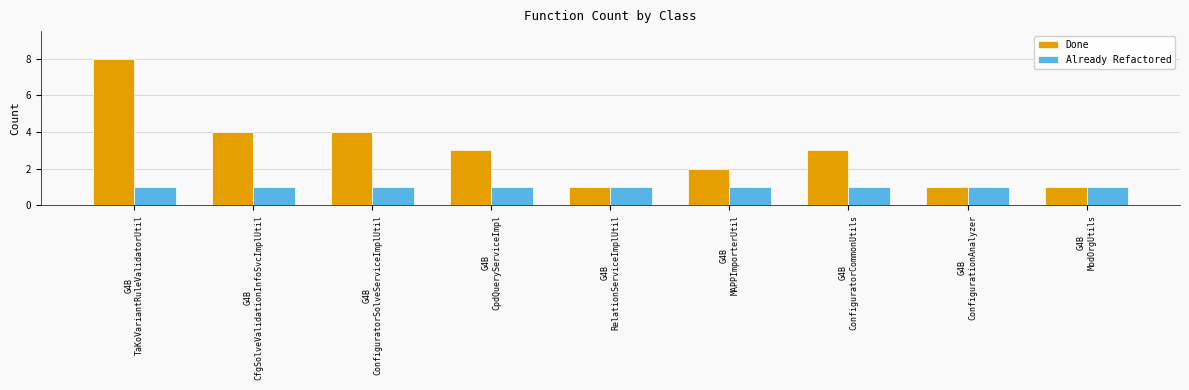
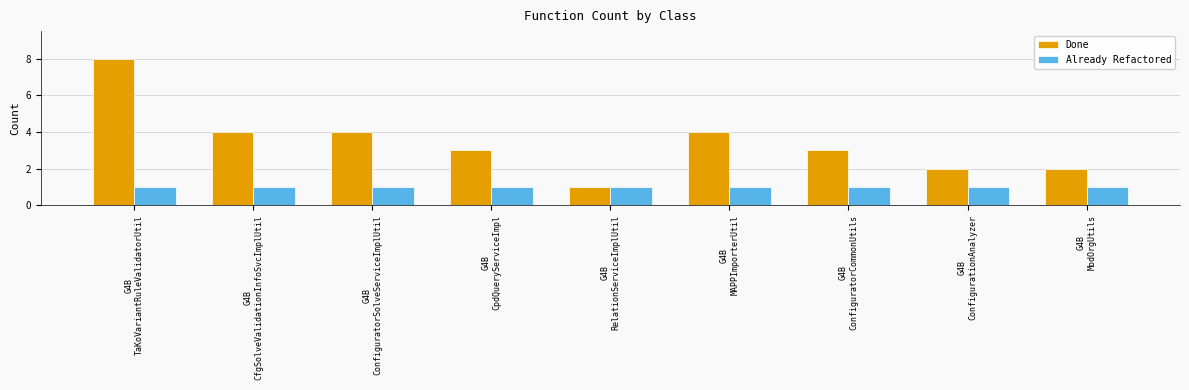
  {
    "Done": {
      "G4B TaKoVariantRuleValidatorUtil": 8,
      "G4B CfgSolveValidationInfoSvcImplUtil": 4,
      "G4B ConfiguratorSolveServiceImplUtil": 4,
      "G4B CpdQueryServiceImpl": 3,
      "G4B RelationServiceImplUtil": 1,
-     "G4B MAPPImporterUtil": 2,
+     "G4B MAPPImporterUtil": 4,
      "G4B ConfiguratorCommonUtils": 3,
-     "G4B ConfigurationAnalyzer": 1,
-     "G4B ModOrgUtils": 1
+     "G4B ConfigurationAnalyzer": 2,
+     "G4B ModOrgUtils": 2
    },
    "Already Refactored": {
      "G4B TaKoVariantRuleValidatorUtil": 1,
      "G4B CfgSolveValidationInfoSvcImplUtil": 1,
      "G4B ConfiguratorSolveServiceImplUtil": 1,
      "G4B CpdQueryServiceImpl": 1,
      "G4B RelationServiceImplUtil": 1,
      "G4B MAPPImporterUtil": 1,
      "G4B ConfiguratorCommonUtils": 1,
      "G4B ConfigurationAnalyzer": 1,
      "G4B ModOrgUtils": 1
    }
  }
